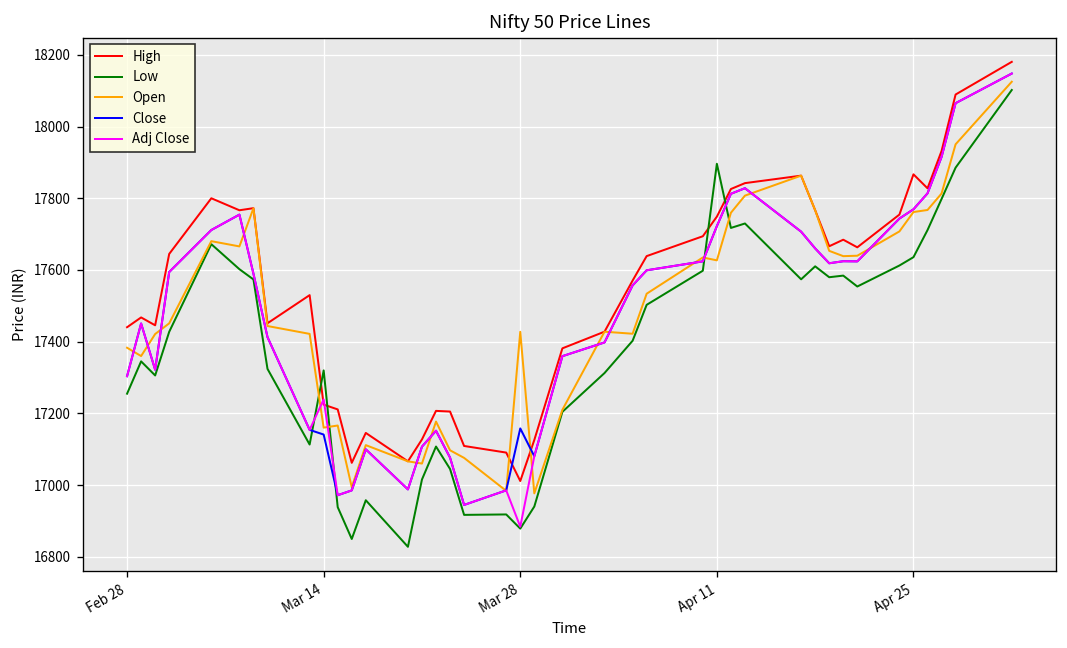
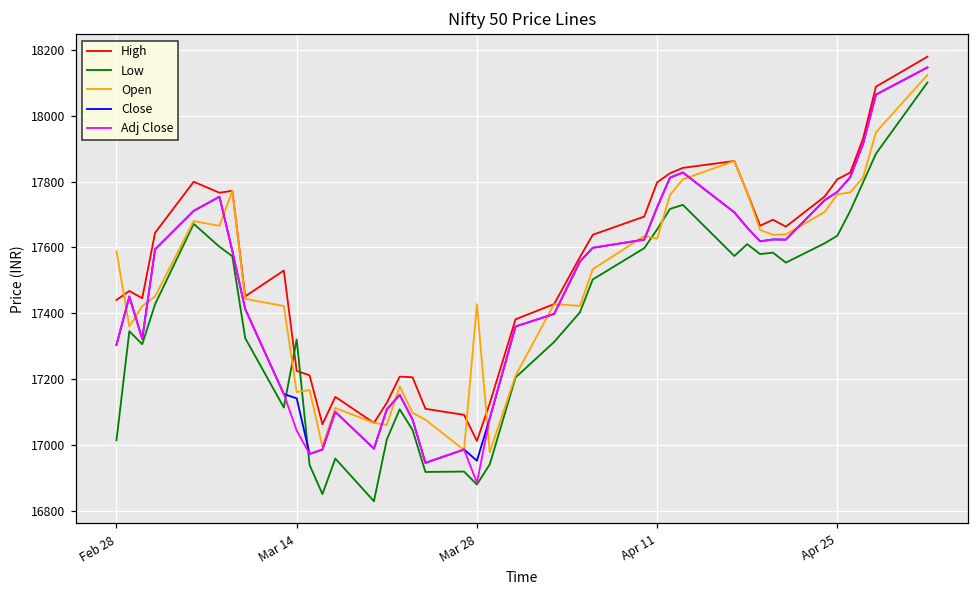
  {
    "High": {
      "Feb 28": 17440,
      "Mar 14": 17220,
      "Mar 28": 17010,
-     "Apr 11": 17750,
-     "Apr 25": 17870
+     "Apr 11": 17800,
+     "Apr 25": 17810
    },
    "Low": {
-     "Feb 28": 17260,
+     "Feb 28": 17010,
      "Mar 14": 17320,
-     "Apr 11": 17900,
+     "Apr 11": 17660,
      "Apr 25": 17640
    },
    "Open": {
-     "Feb 28": 17380,
+     "Feb 28": 17590,
      "Mar 14": 17160,
      "Mar 28": 17430,
      "Apr 11": 17630
    },
    "Close": {
      "Mar 14": 17140,
-     "Mar 28": 17160
+     "Mar 28": 16950
    },
    "Adj Close": {
-     "Mar 14": 17240
+     "Mar 14": 17040
    }
  }
